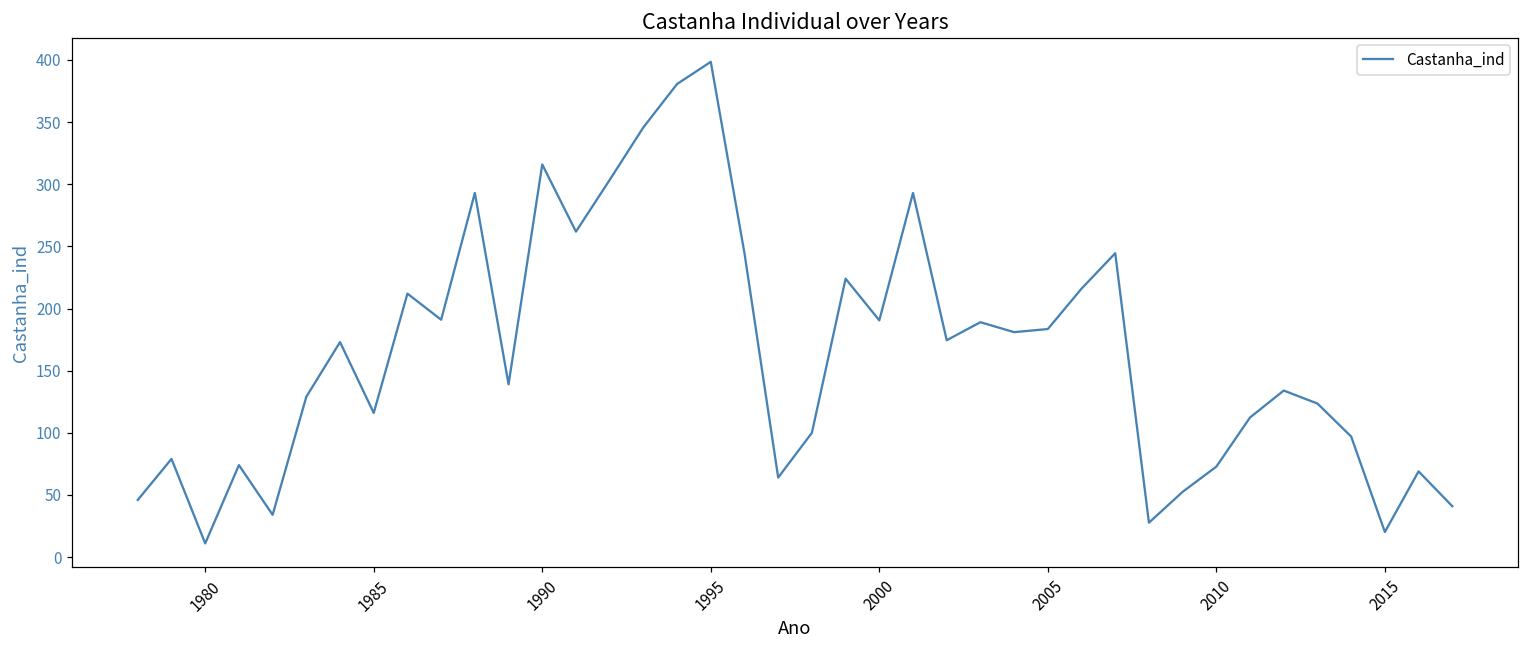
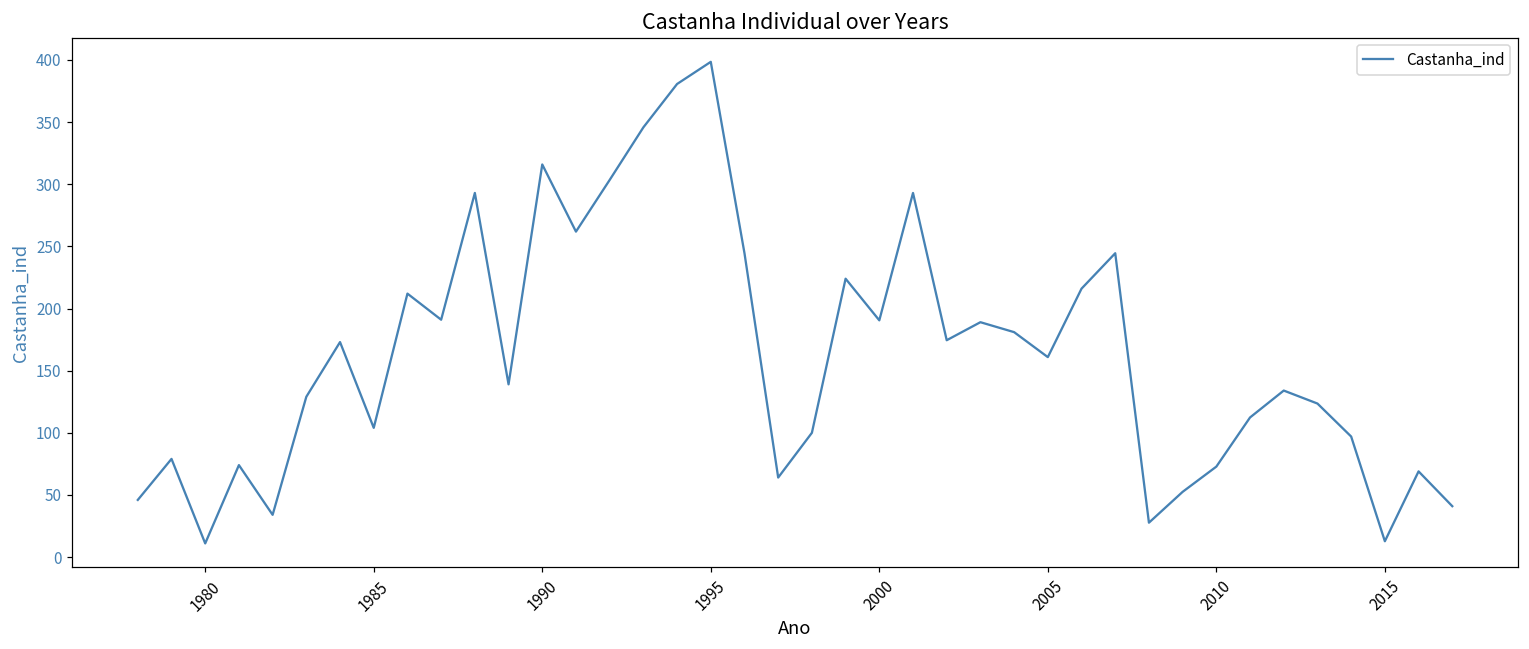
  {
    "1980": 11,
-   "1985": 116,
+   "1985": 104,
    "1990": 316,
    "1995": 399,
    "2000": 191,
-   "2005": 184,
+   "2005": 161,
    "2010": 73,
-   "2015": 20
+   "2015": 13
  }
